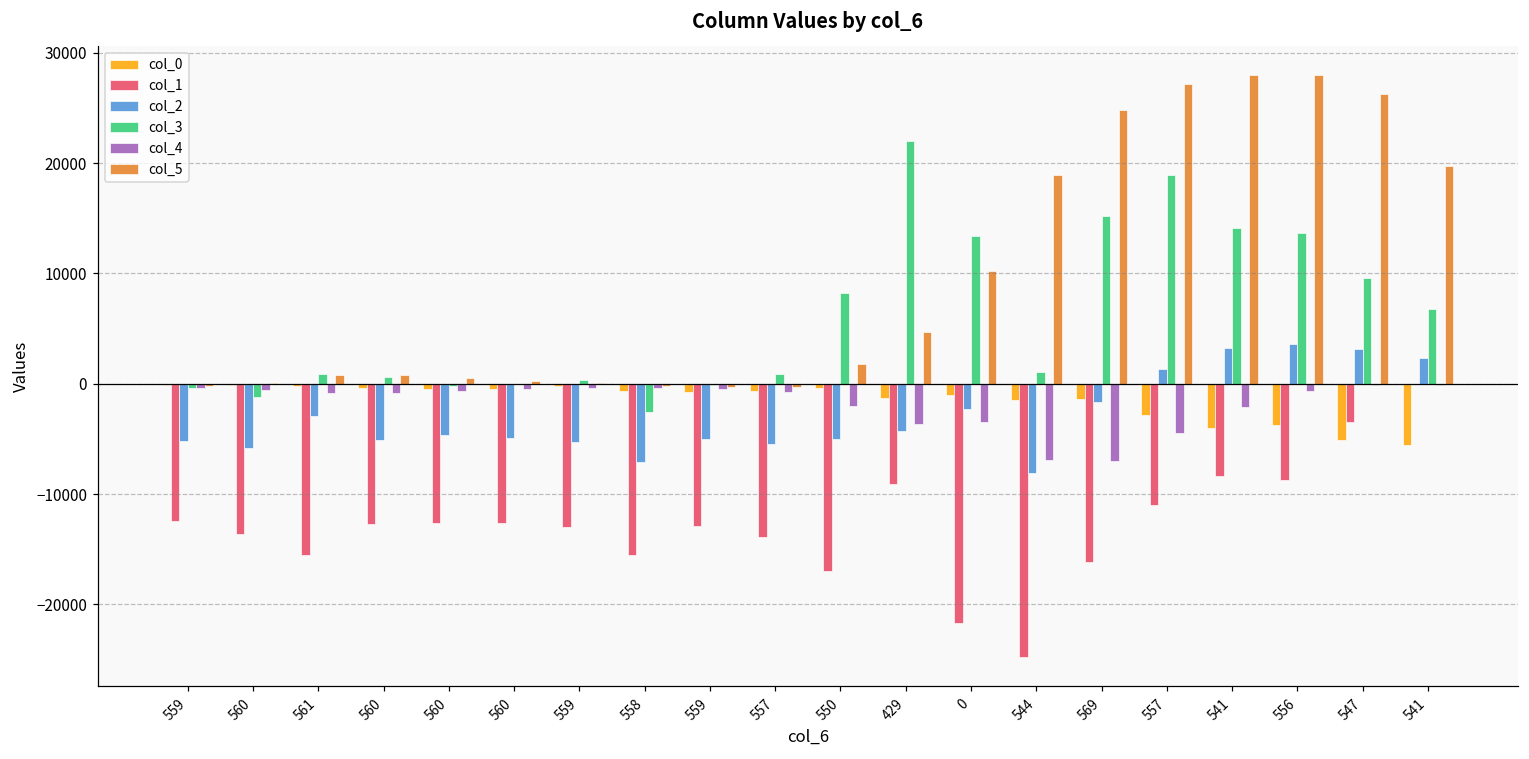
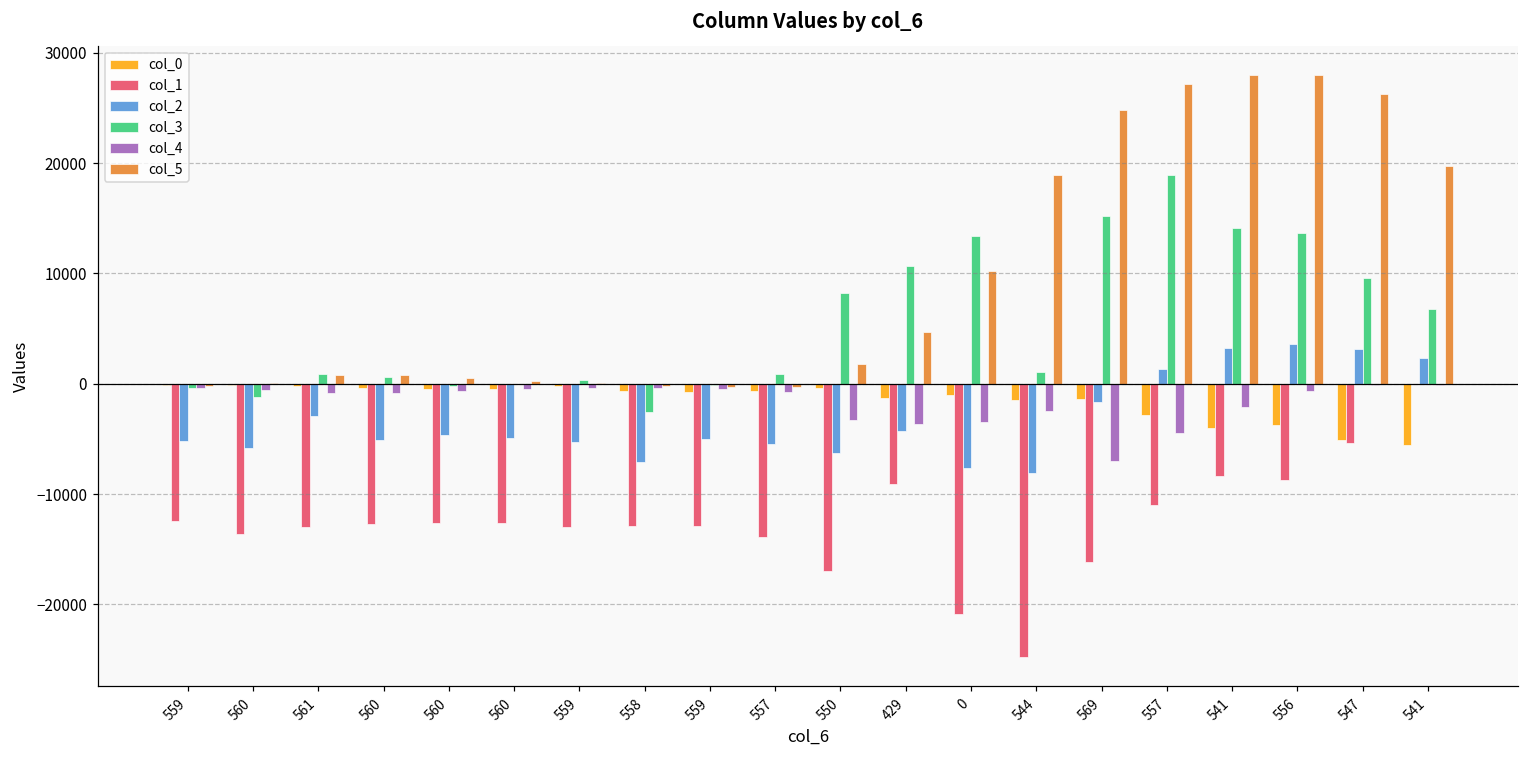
  {
    "col_1": {
-     "561": -15500,
-     "558": -15500,
+     "561": -13000,
+     "558": -12900,
      "550": -17000,
      "429": -9100,
-     "0": -21700,
+     "0": -20800,
      "544": -24800,
      "569": -16200,
      "556": -8700,
-     "547": -3500
+     "547": -5400
    },
    "col_2": {
      "561": -3000,
      "558": -7100,
-     "550": -5000,
+     "550": -6300,
      "429": -4300,
-     "0": -2200,
+     "0": -7700,
      "544": -8100,
      "569": -1700,
      "556": 3600,
      "547": 3100
    },
    "col_3": {
      "561": 900,
      "558": -2500,
      "550": 8300,
-     "429": 22000,
+     "429": 10700,
      "0": 13400,
      "544": 1100,
      "569": 15200,
      "556": 13700,
      "547": 9600
    },
    "col_4": {
      "561": -800,
      "558": -400,
-     "550": -2000,
+     "550": -3300,
      "429": -3600,
      "0": -3500,
-     "544": -6900,
+     "544": -2500,
      "569": -7000,
      "556": -700
    }
  }
